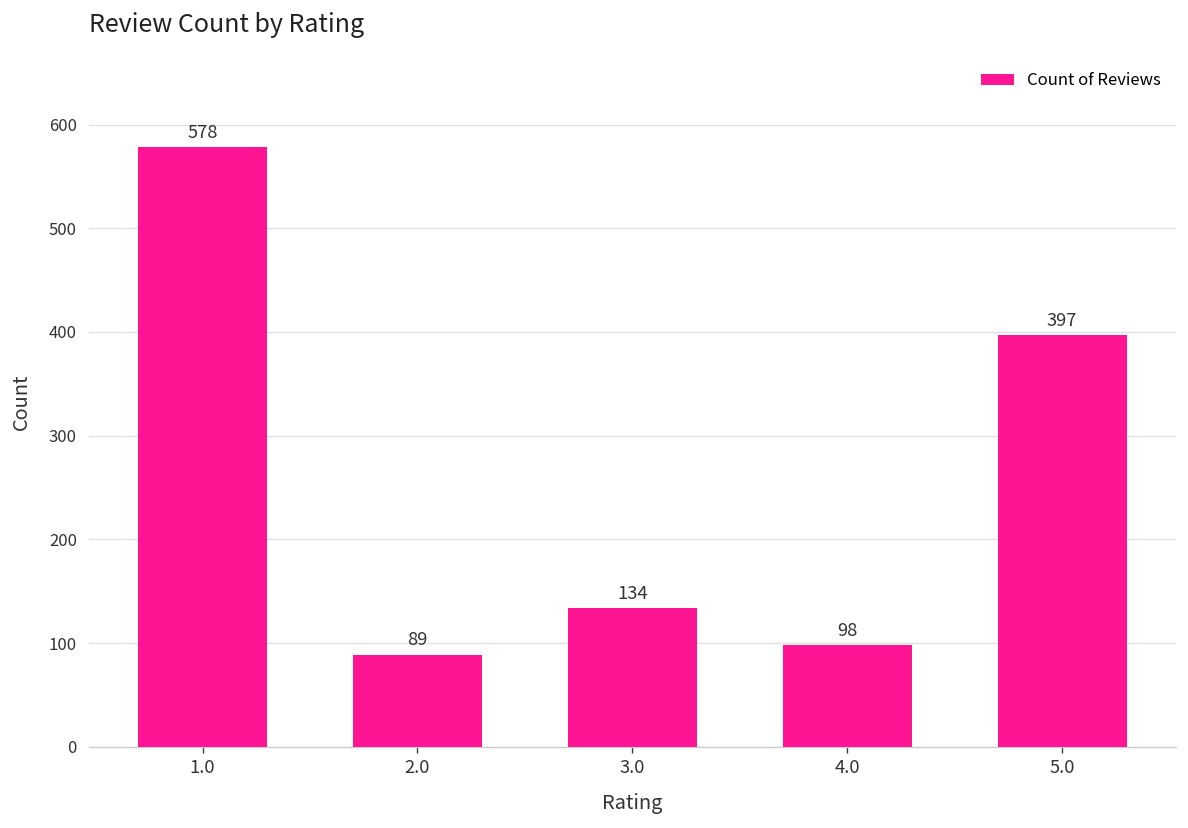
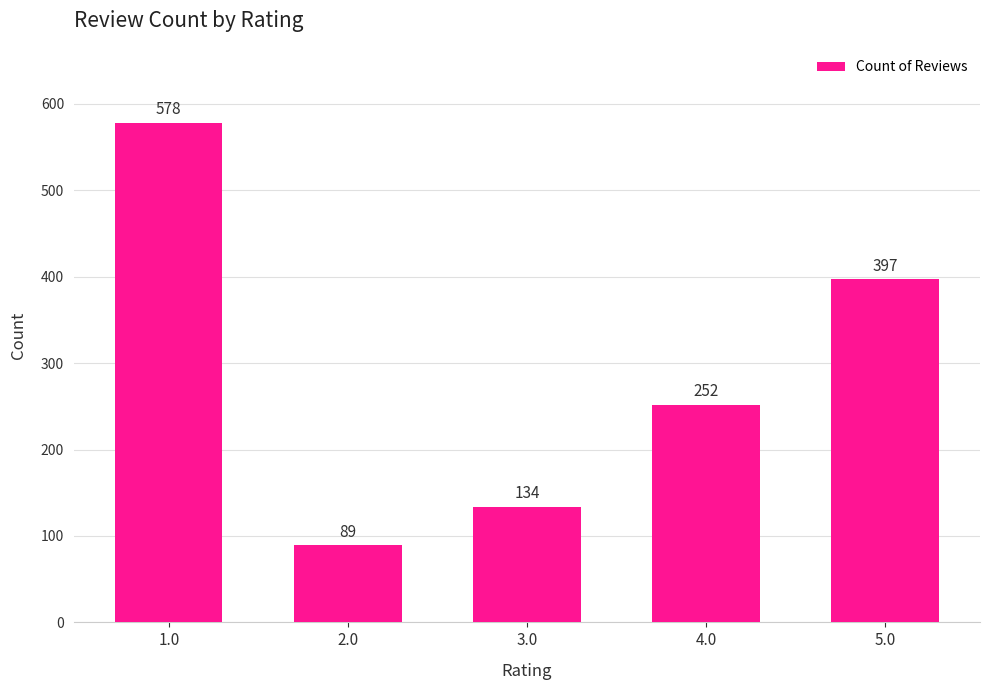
  {
    "1.0": 578,
    "2.0": 89,
    "3.0": 134,
-   "4.0": 98,
+   "4.0": 252,
    "5.0": 397
  }
